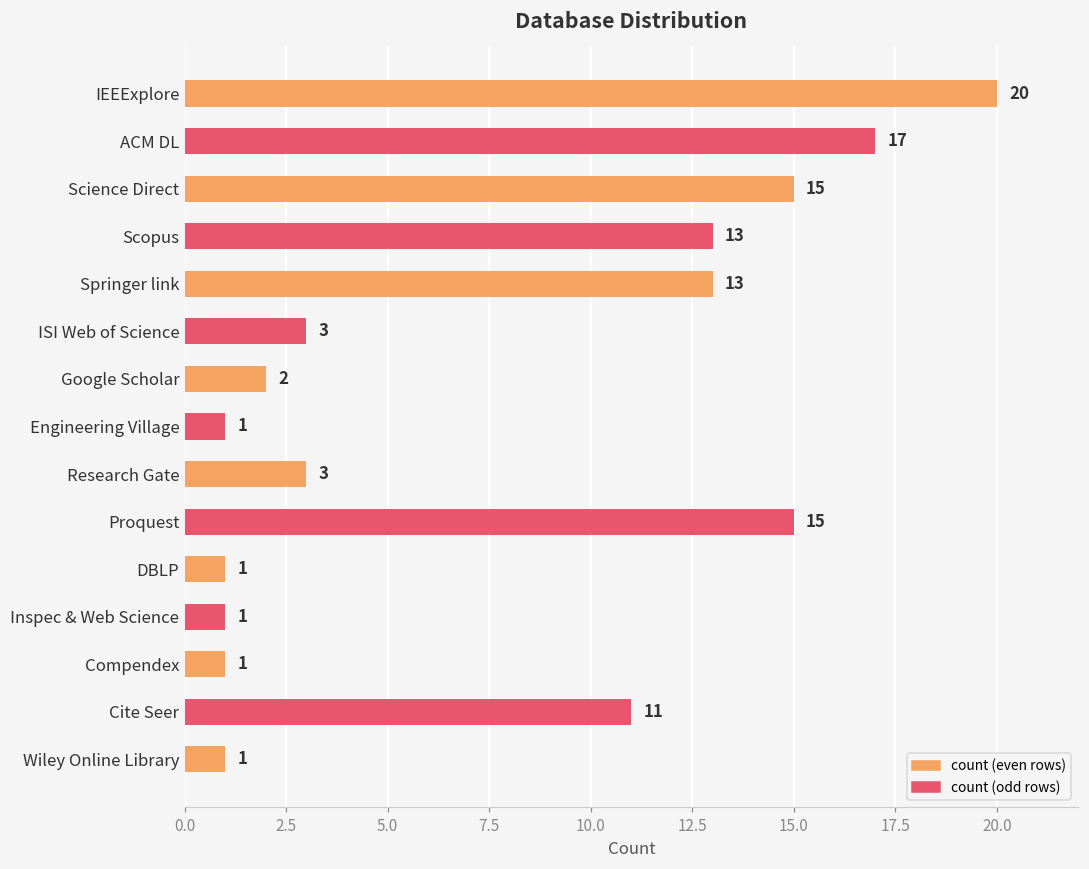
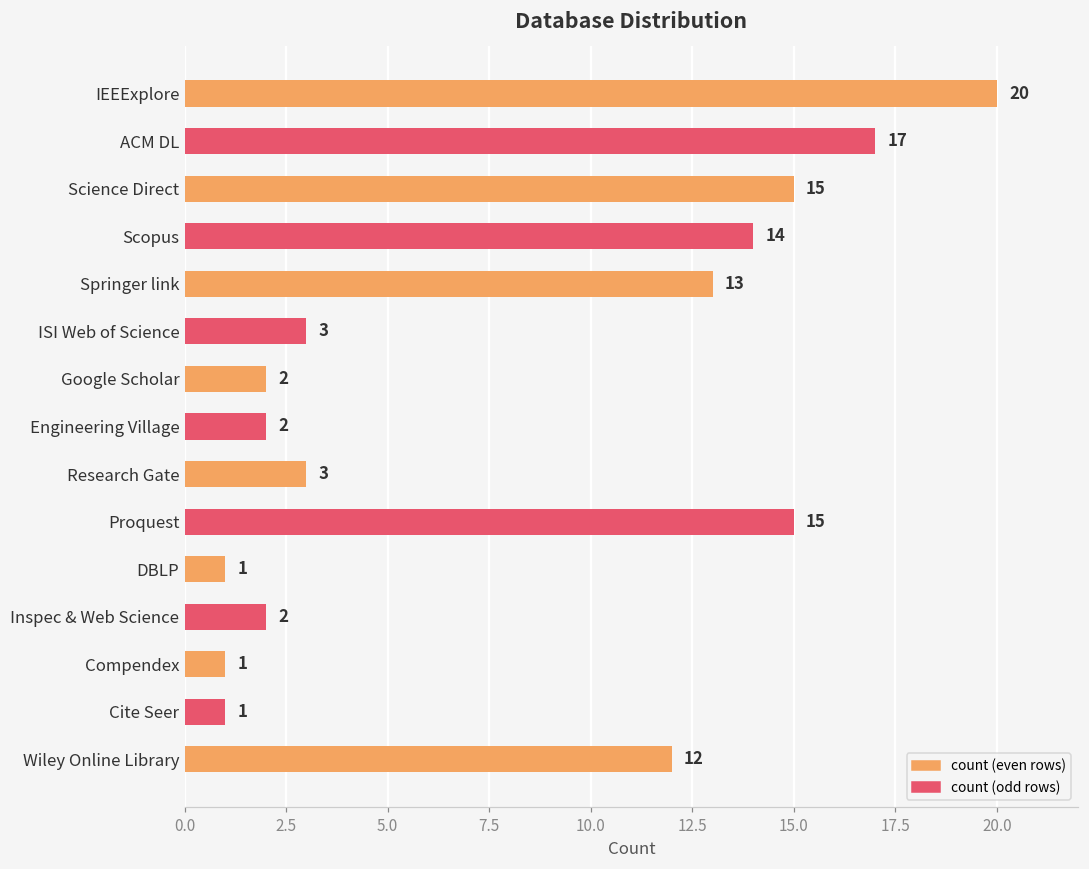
  {
    "IEEExplore": 20,
    "ACM DL": 17,
    "Science Direct": 15,
-   "Scopus": 13,
+   "Scopus": 14,
    "Springer link": 13,
    "ISI Web of Science": 3,
    "Google Scholar": 2,
-   "Engineering Village": 1,
+   "Engineering Village": 2,
    "Research Gate": 3,
    "Proquest": 15,
    "DBLP": 1,
-   "Inspec & Web Science": 1,
+   "Inspec & Web Science": 2,
    "Compendex": 1,
-   "Cite Seer": 11,
-   "Wiley Online Library": 1
+   "Cite Seer": 1,
+   "Wiley Online Library": 12
  }
